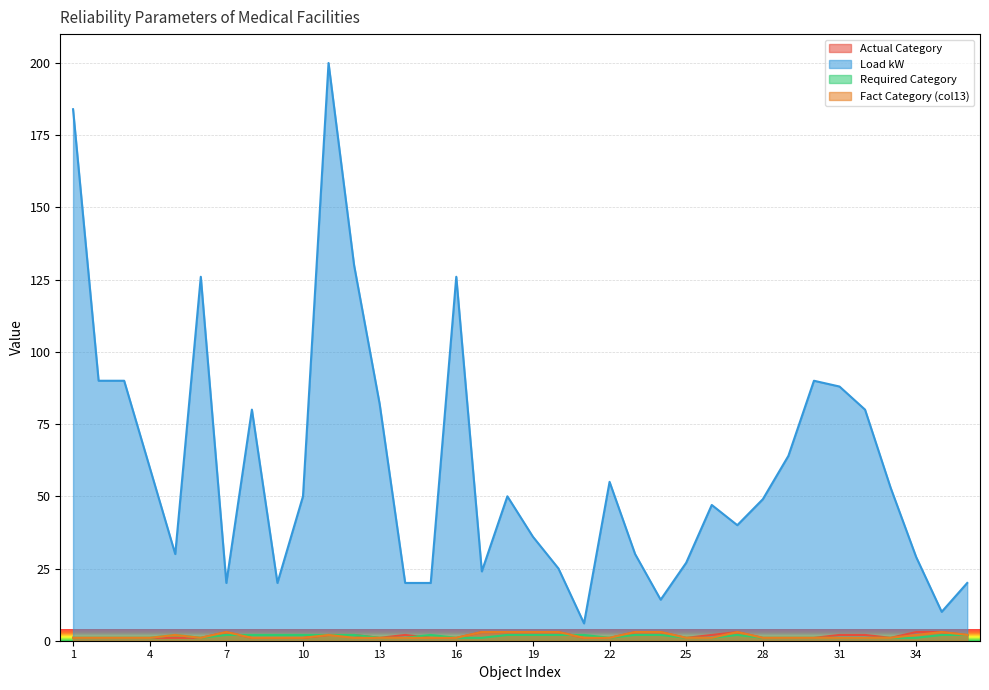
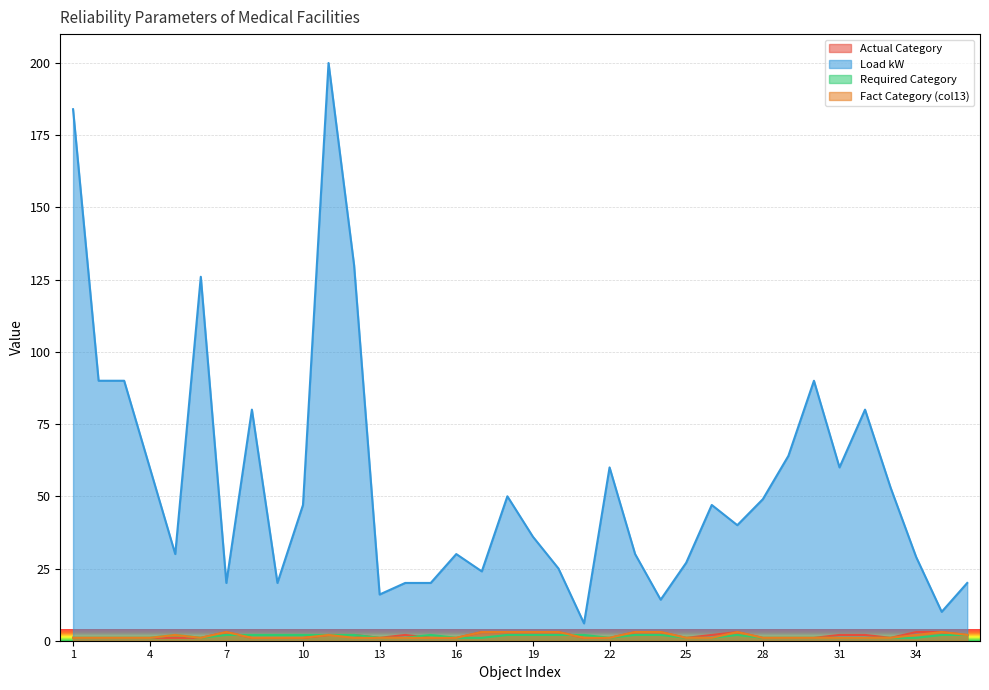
  {
    "Load kW": {
      "1": 184,
      "4": 60,
      "7": 20,
-     "10": 50,
-     "13": 82,
-     "16": 126,
+     "10": 47,
+     "13": 16,
+     "16": 30,
      "19": 36,
-     "22": 55,
+     "22": 60,
      "25": 27,
      "28": 49,
-     "31": 88,
+     "31": 60,
      "34": 29
    },
    "Required Category": {
      "7": 2,
      "10": 2,
      "19": 2,
      "34": 1
    }
  }
